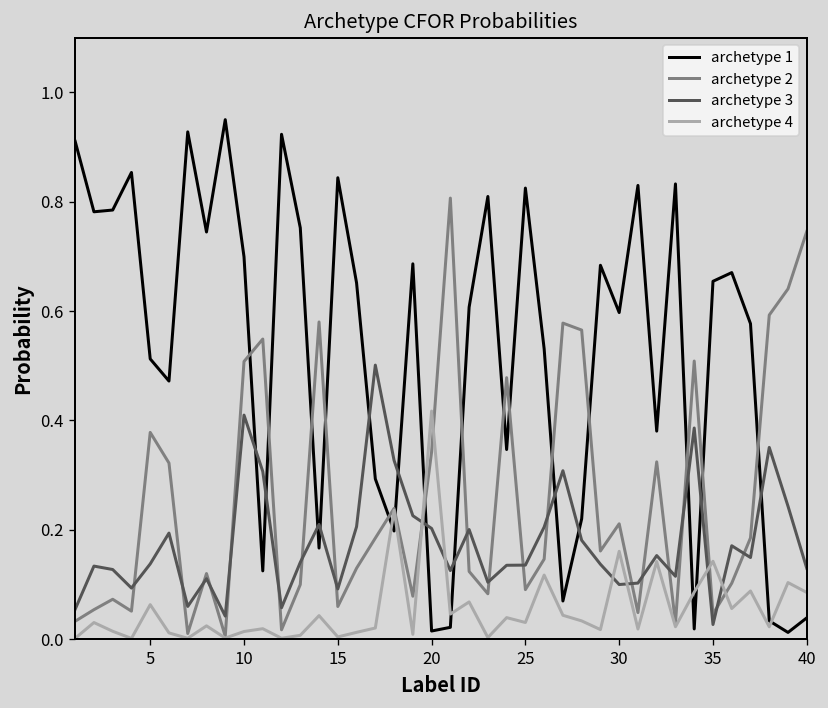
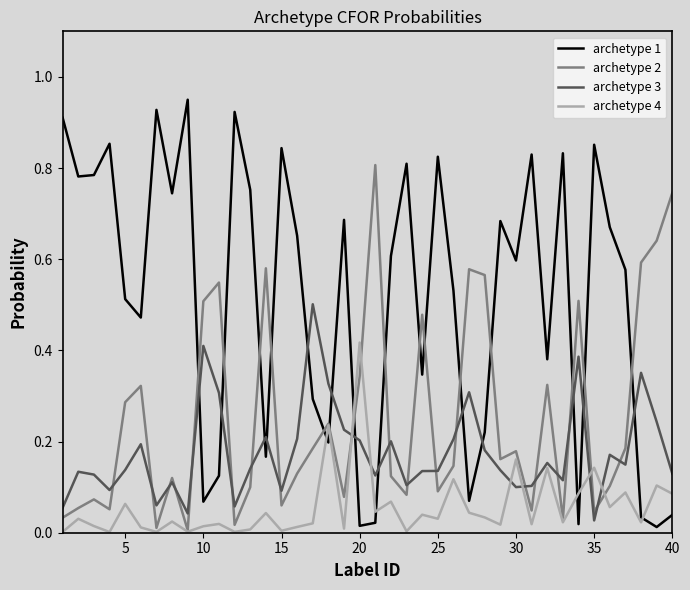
  {
    "archetype 1": {
      "5": 0.51,
-     "10": 0.70,
+     "10": 0.07,
      "15": 0.84,
      "20": 0.02,
      "25": 0.82,
      "30": 0.60,
-     "35": 0.65,
+     "35": 0.85,
      "40": 0.04
    },
    "archetype 2": {
-     "5": 0.38,
+     "5": 0.29,
      "10": 0.51,
      "15": 0.06,
      "20": 0.34,
      "25": 0.09,
-     "30": 0.21,
+     "30": 0.18,
      "35": 0.05,
      "40": 0.75
    },
    "archetype 3": {
      "5": 0.14,
      "10": 0.41,
      "15": 0.09,
      "20": 0.20,
      "25": 0.14,
      "30": 0.10,
      "35": 0.03,
      "40": 0.13
    },
    "archetype 4": {
      "5": 0.06,
      "10": 0.01,
      "15": 0.00,
      "20": 0.42,
      "25": 0.03,
      "30": 0.16,
      "35": 0.14,
      "40": 0.09
    }
  }
